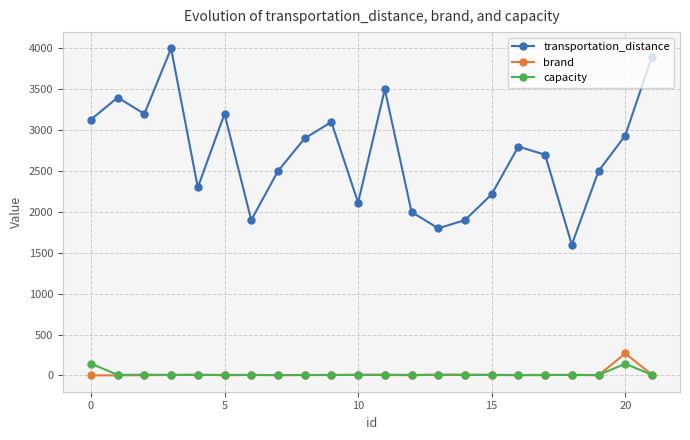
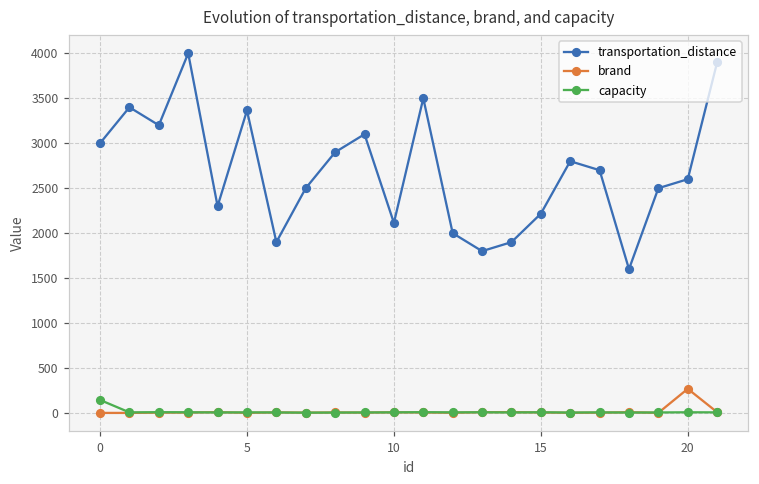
  {
    "transportation_distance": {
-     "0": 3100,
-     "5": 3200,
+     "0": 3000,
+     "5": 3400,
      "10": 2100,
      "15": 2200,
-     "20": 2900
+     "20": 2600
    },
    "brand": {
      "0": 0,
      "20": 300
    },
    "capacity": {
      "0": 100,
-     "20": 100
+     "20": 0
    }
  }
